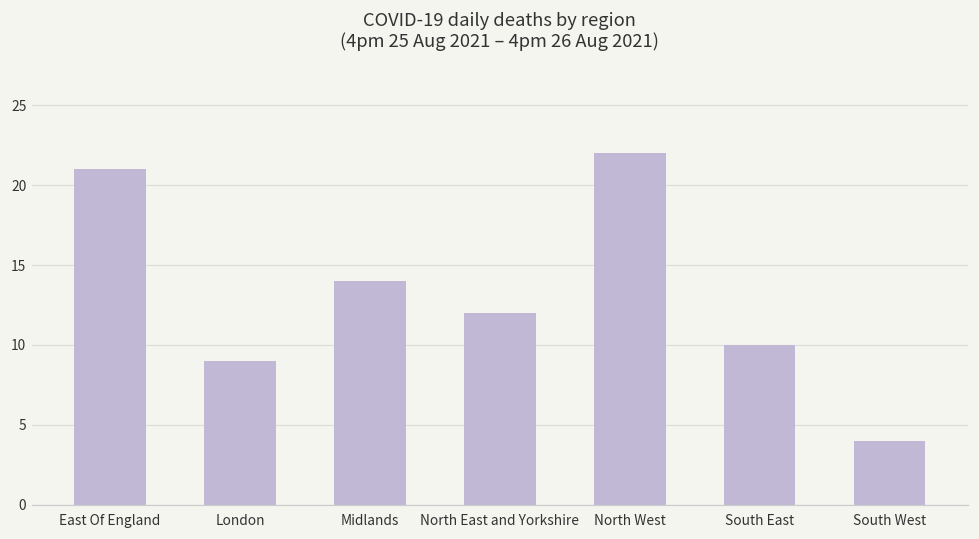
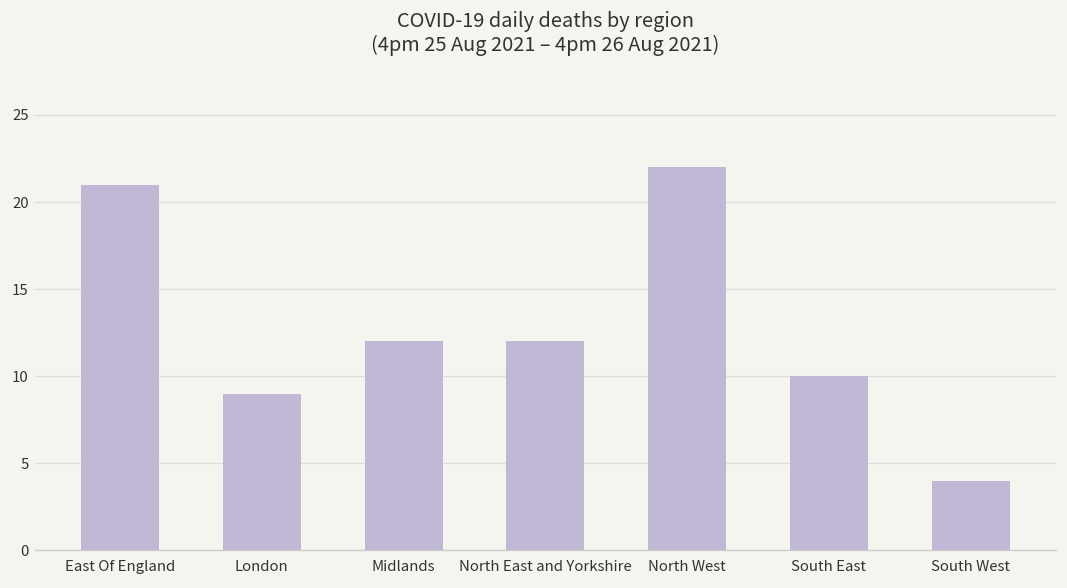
  {
    "East Of England": 21,
    "London": 9,
-   "Midlands": 14,
+   "Midlands": 12,
    "North East and Yorkshire": 12,
    "North West": 22,
    "South East": 10,
    "South West": 4
  }
